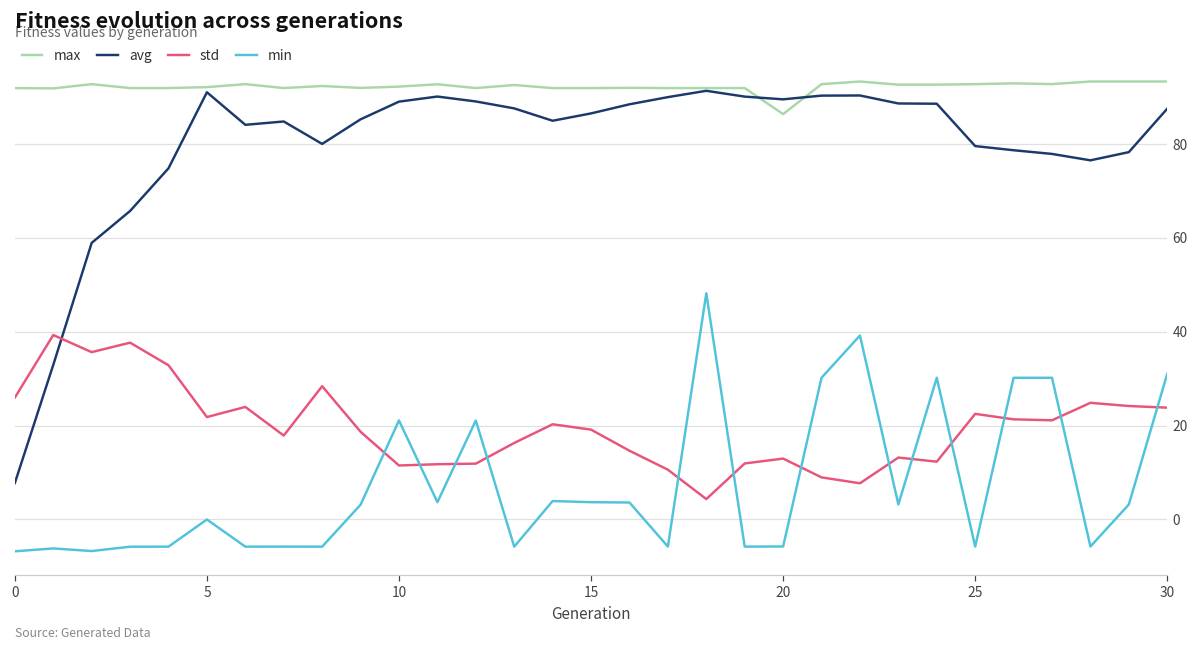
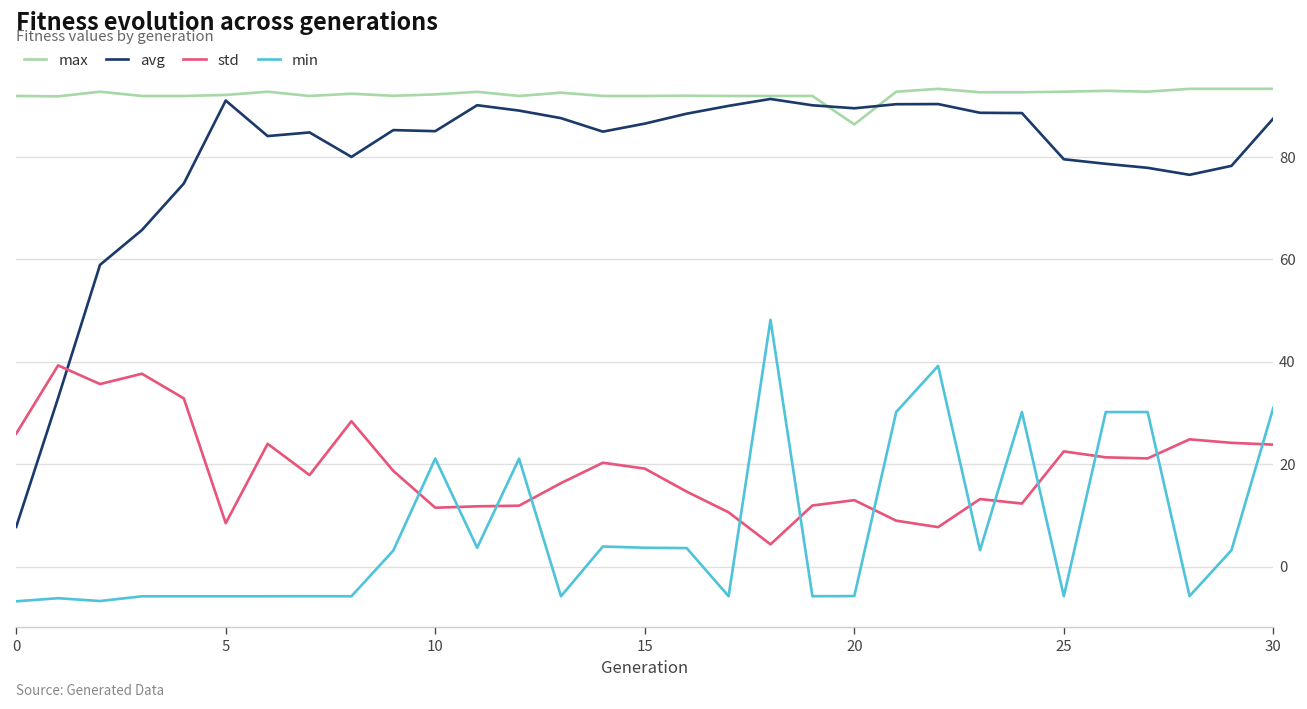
  {
    "max": {
      "0": 92,
      "5": 92,
      "10": 92,
      "15": 92,
      "20": 86,
      "25": 93,
      "30": 93
    },
    "avg": {
      "0": 8,
      "5": 91,
-     "10": 89,
+     "10": 85,
      "15": 87,
      "20": 90,
      "25": 80,
      "30": 88
    },
    "std": {
      "0": 26,
-     "5": 22,
+     "5": 8,
      "10": 11,
      "15": 19,
      "20": 13,
      "25": 22,
      "30": 24
    },
    "min": {
      "0": -7,
-     "5": 0,
+     "5": -6,
      "10": 21,
      "15": 4,
      "20": -6,
      "25": -6,
      "30": 31
    }
  }
